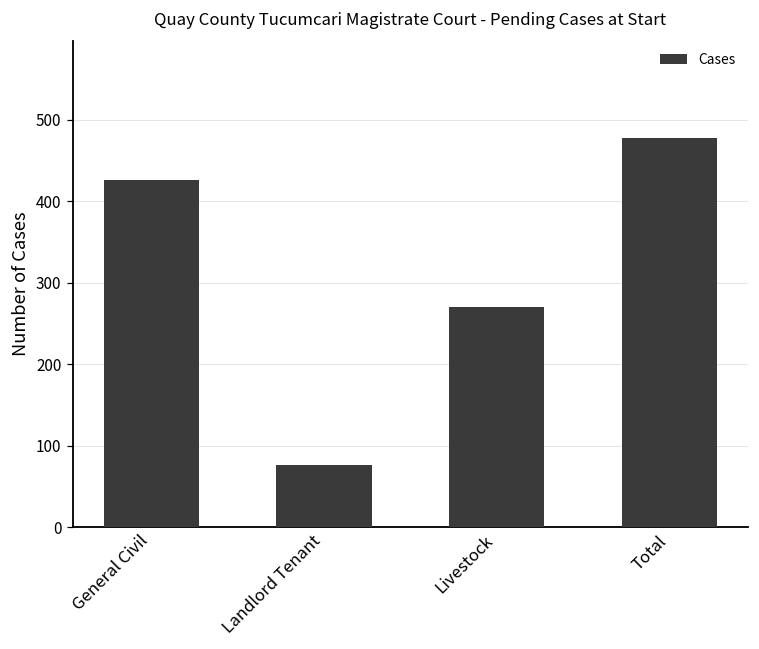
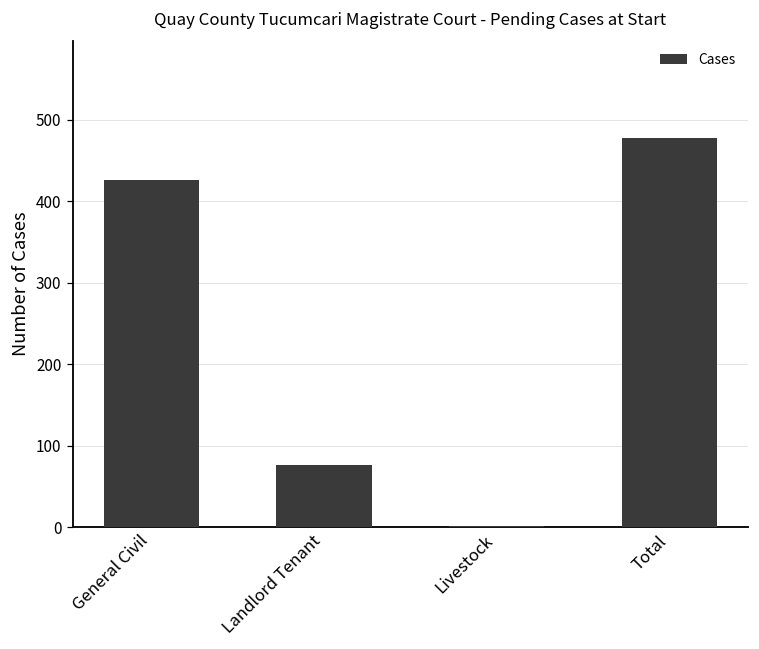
  {
    "General Civil": 430,
    "Landlord Tenant": 80,
-   "Livestock": 270,
+   "Livestock": 0,
    "Total": 480
  }
